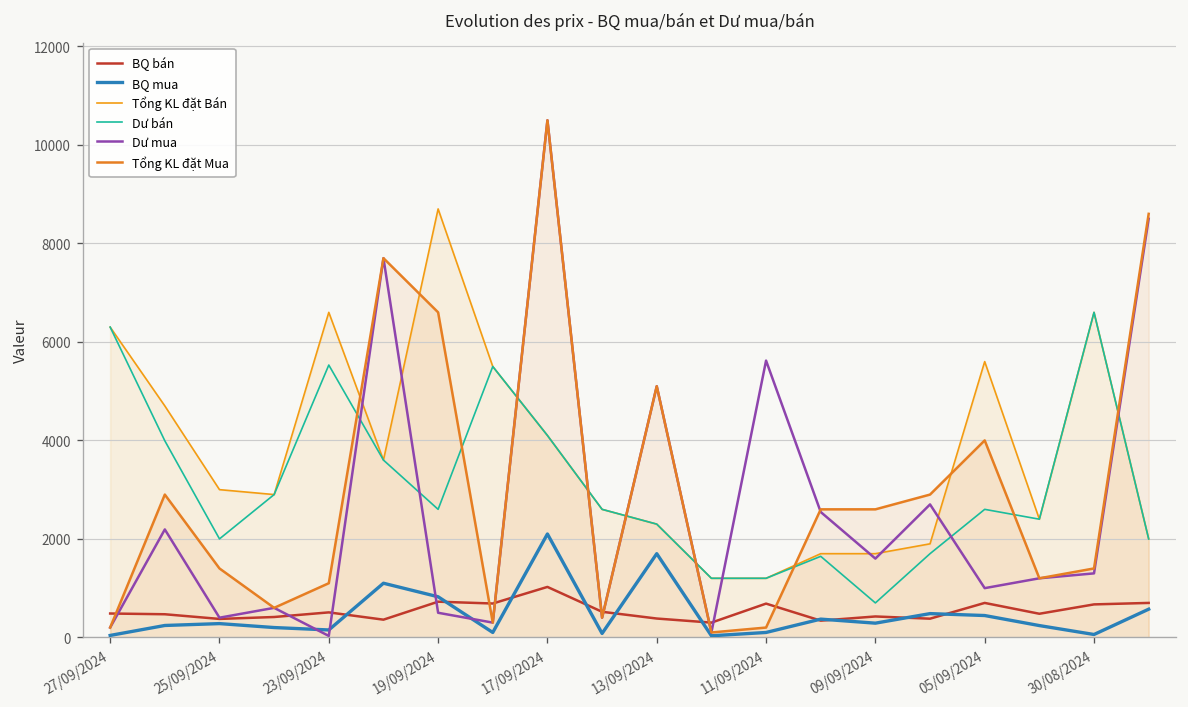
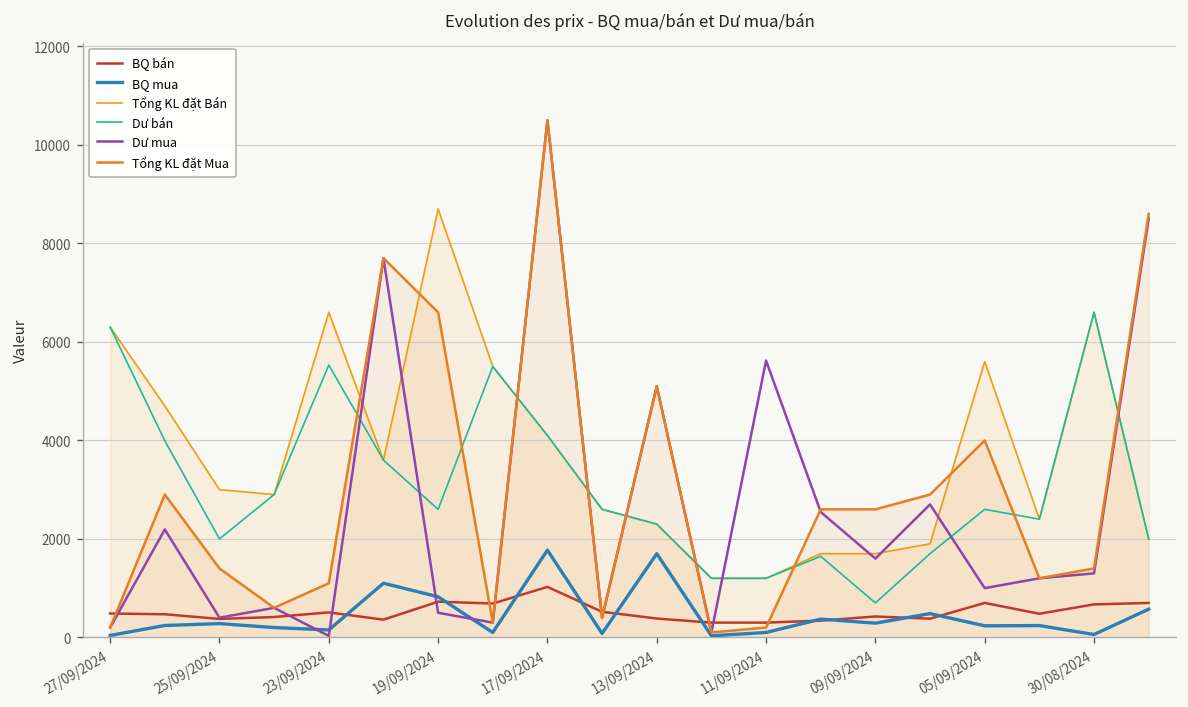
  {
    "BQ bán": {
      "27/09/2024": 500,
      "23/09/2024": 500,
      "19/09/2024": 700,
      "17/09/2024": 1000,
      "13/09/2024": 400,
-     "11/09/2024": 700,
+     "11/09/2024": 300,
      "09/09/2024": 400,
      "05/09/2024": 700,
      "30/08/2024": 700
    },
    "BQ mua": {
      "27/09/2024": 0,
      "25/09/2024": 300,
      "23/09/2024": 200,
      "19/09/2024": 800,
-     "17/09/2024": 2100,
+     "17/09/2024": 1800,
      "13/09/2024": 1700,
      "11/09/2024": 100,
      "09/09/2024": 300,
-     "05/09/2024": 400,
+     "05/09/2024": 200,
      "30/08/2024": 100
    },
    "Dư bán": {
      "25/09/2024": 2000,
      "23/09/2024": 5500,
      "19/09/2024": 2600,
      "09/09/2024": 700,
      "05/09/2024": 2600
    },
    "Dư mua": {
      "23/09/2024": 0,
      "19/09/2024": 500,
      "11/09/2024": 5600,
      "09/09/2024": 1600,
      "05/09/2024": 1000,
      "30/08/2024": 1300
    }
  }
